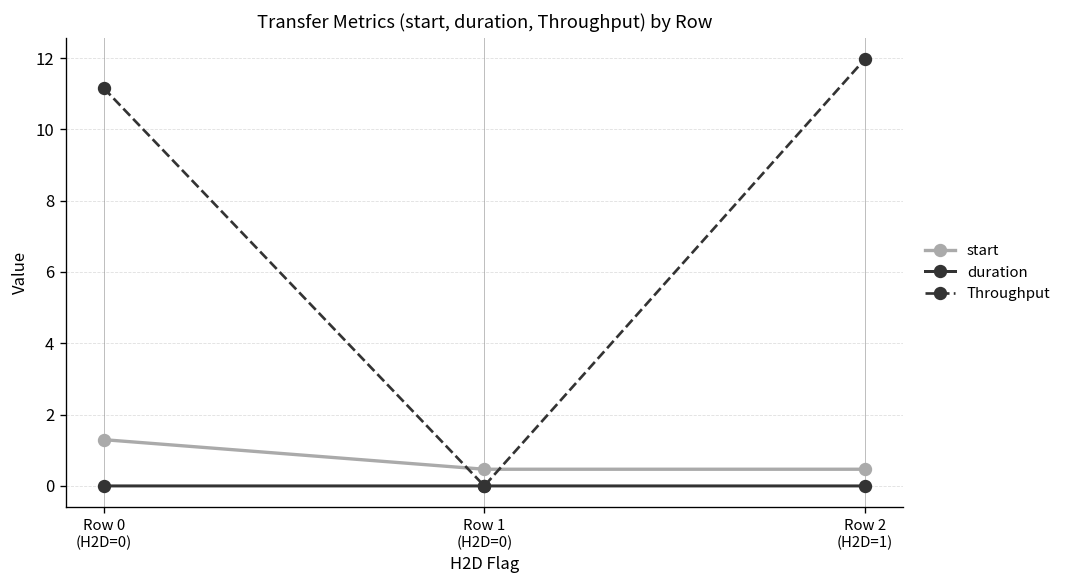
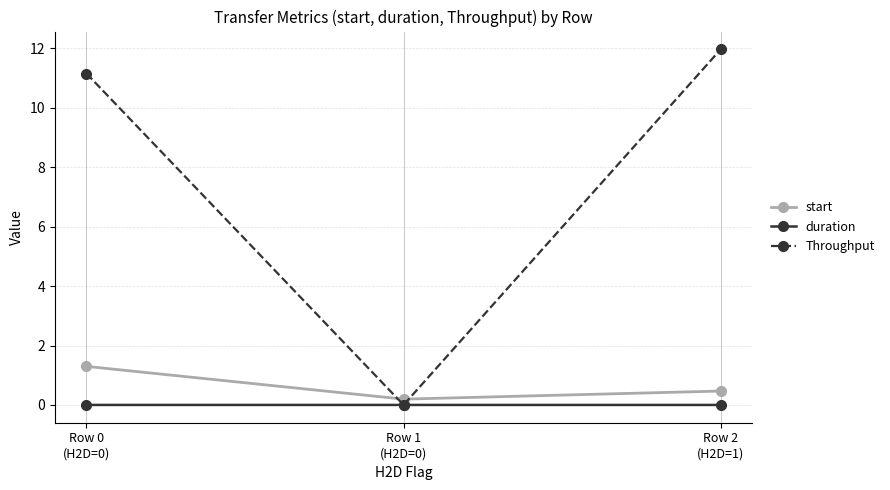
  {
    "start": {
      "Row 0 (H2D=0)": 1.3,
-     "Row 1 (H2D=0)": 0.5,
+     "Row 1 (H2D=0)": 0.2,
      "Row 2 (H2D=1)": 0.5
    }
  }
